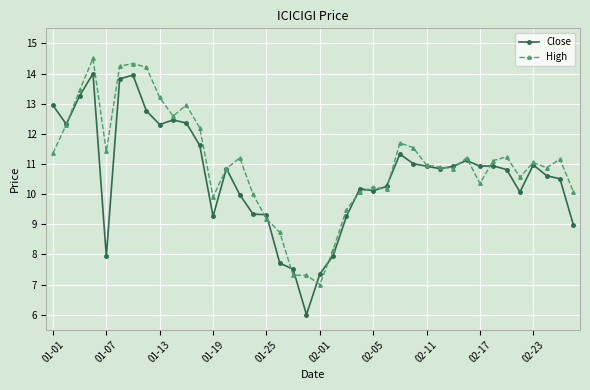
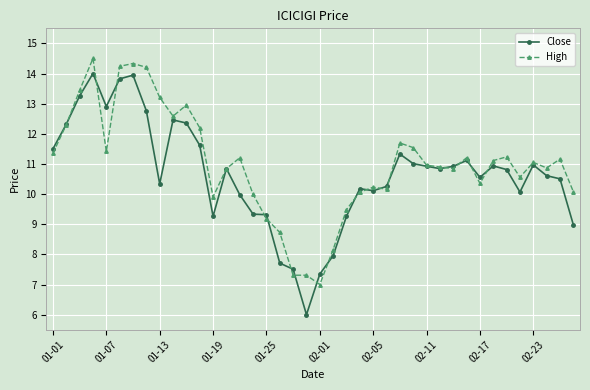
  {
    "Close": {
-     "01-01": 12.9,
-     "01-07": 7.9,
-     "01-13": 12.3,
+     "01-01": 11.5,
+     "01-07": 12.9,
+     "01-13": 10.3,
      "01-19": 9.3,
      "01-25": 9.3,
      "02-01": 7.3,
      "02-05": 10.1,
-     "02-17": 10.9
+     "02-17": 10.6
    },
    "High": {
      "01-01": 11.4,
      "01-07": 11.4,
      "01-13": 13.2,
      "01-19": 9.9,
      "01-25": 9.2,
      "02-01": 7.0,
      "02-05": 10.2,
      "02-17": 10.4
    }
  }
